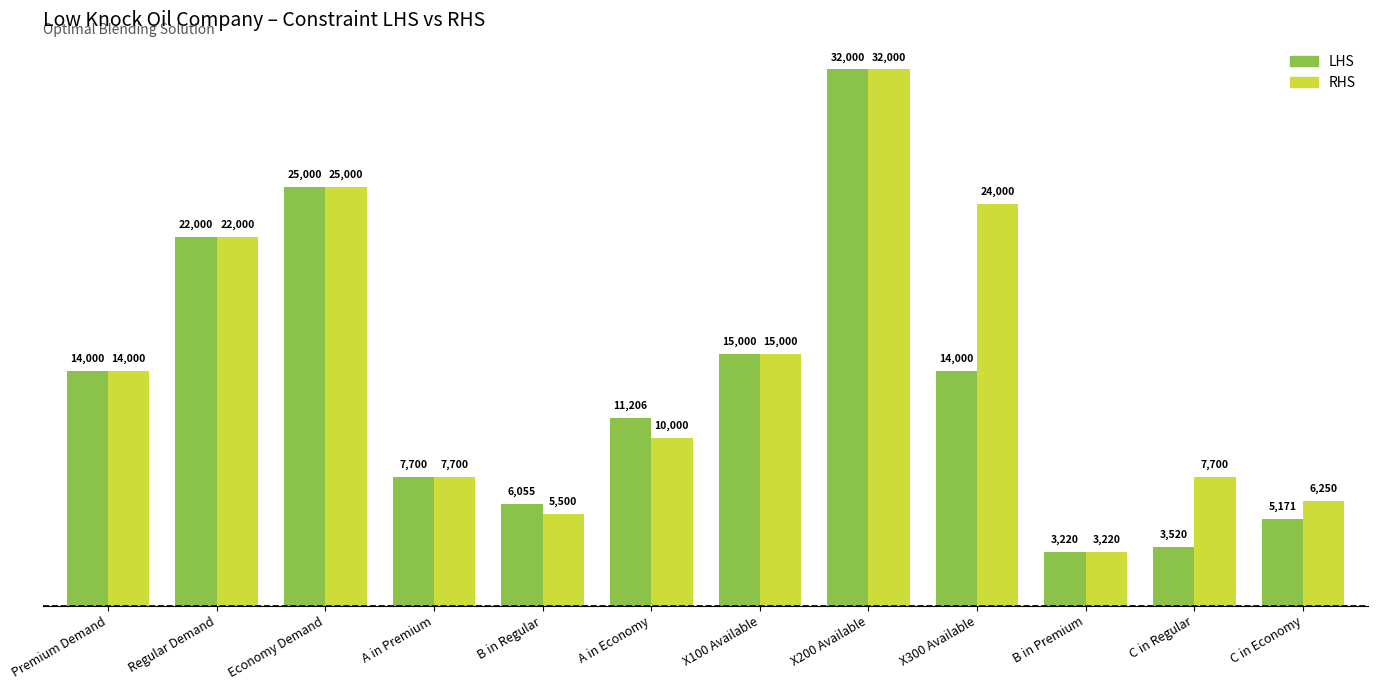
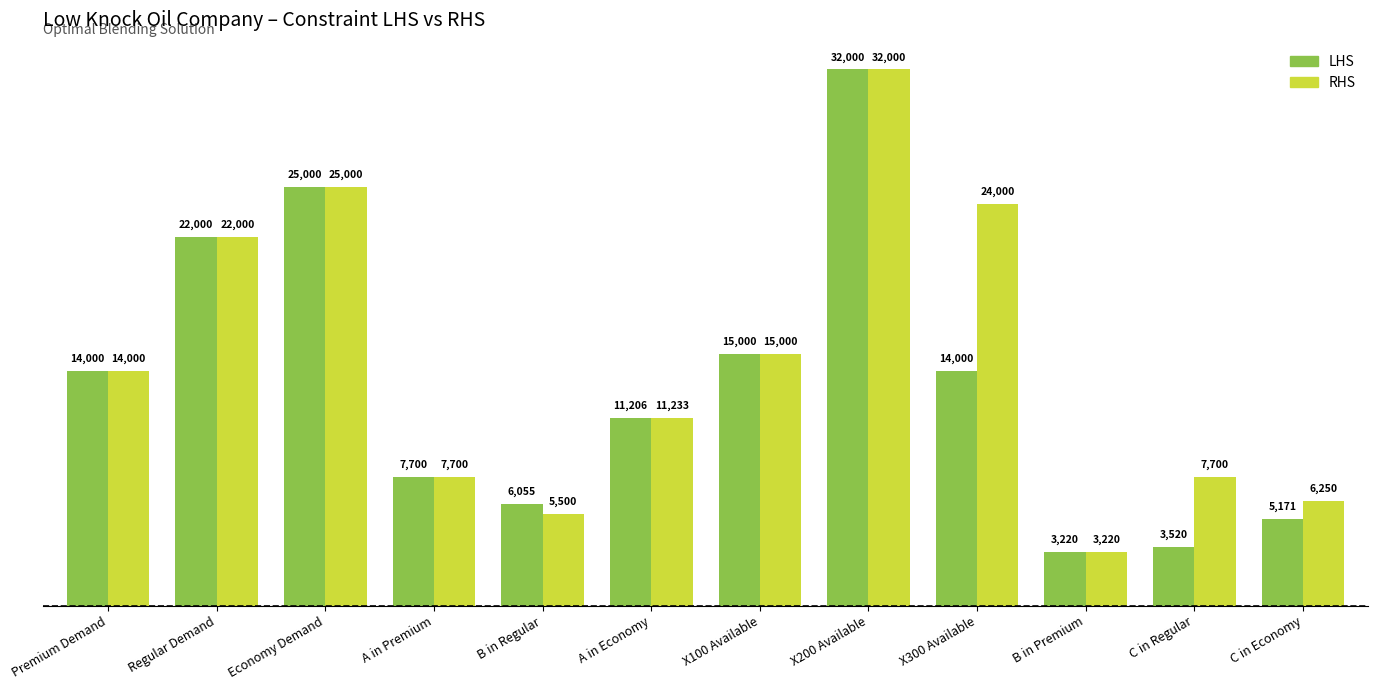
  {
    "LHS": {
      "Premium Demand": "14,000",
      "Regular Demand": "22,000",
      "Economy Demand": "25,000",
      "A in Premium": "7,700",
      "B in Regular": "6,055",
      "A in Economy": "11,206",
      "X100 Available": "15,000",
      "X200 Available": "32,000",
      "X300 Available": "14,000",
      "B in Premium": "3,220",
      "C in Regular": "3,520",
      "C in Economy": "5,171"
    },
    "RHS": {
      "Premium Demand": "14,000",
      "Regular Demand": "22,000",
      "Economy Demand": "25,000",
      "A in Premium": "7,700",
      "B in Regular": "5,500",
-     "A in Economy": "10,000",
+     "A in Economy": "11,233",
      "X100 Available": "15,000",
      "X200 Available": "32,000",
      "X300 Available": "24,000",
      "B in Premium": "3,220",
      "C in Regular": "7,700",
      "C in Economy": "6,250"
    }
  }
